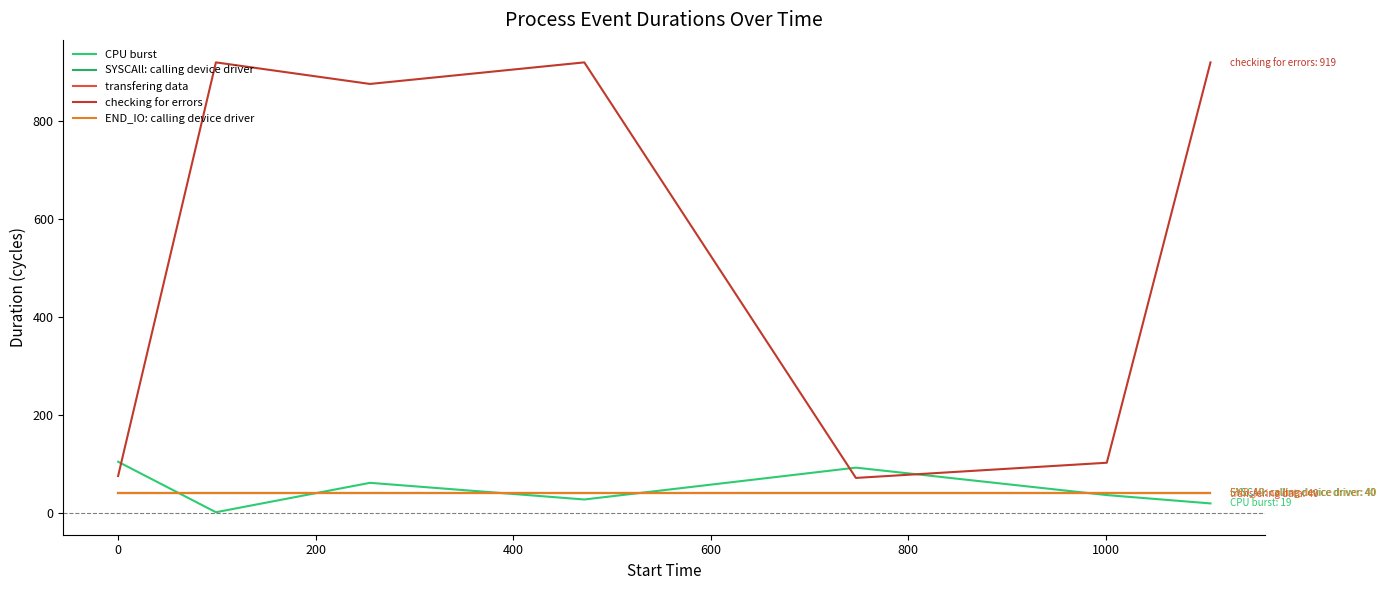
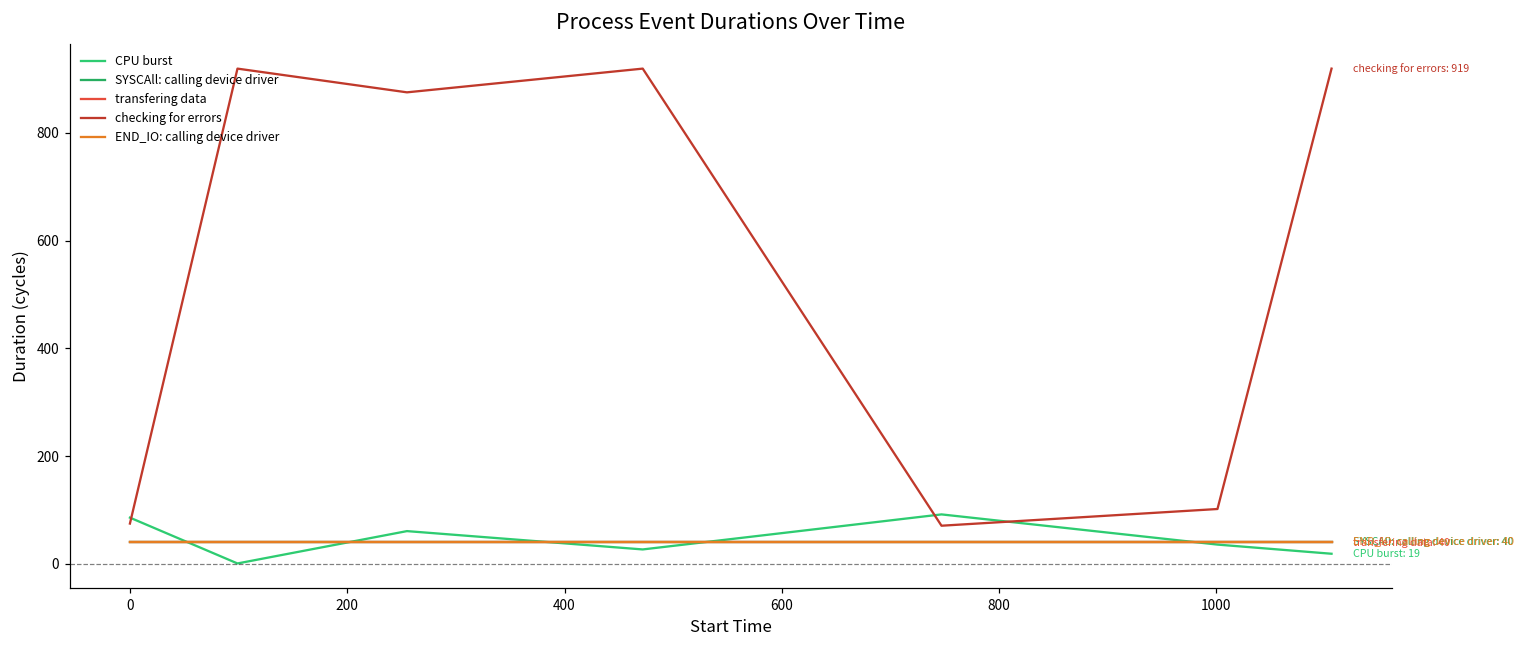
  {
    "CPU burst": {
-     "0": 100
+     "0": 90
    },
    "END_IO: calling device driver": {
      "0": 40
    },
    "checking for errors": {
      "0": 80,
      "1000": 100
    }
  }
